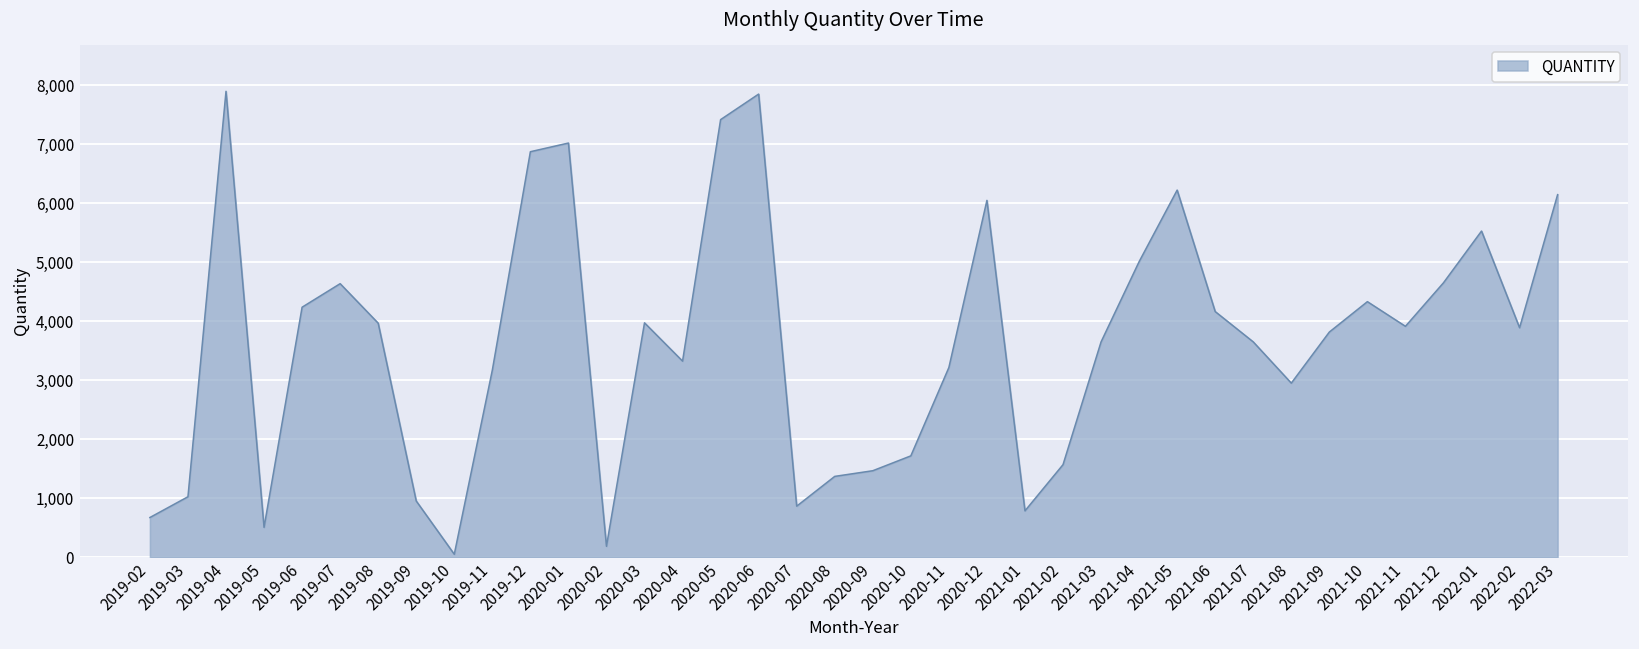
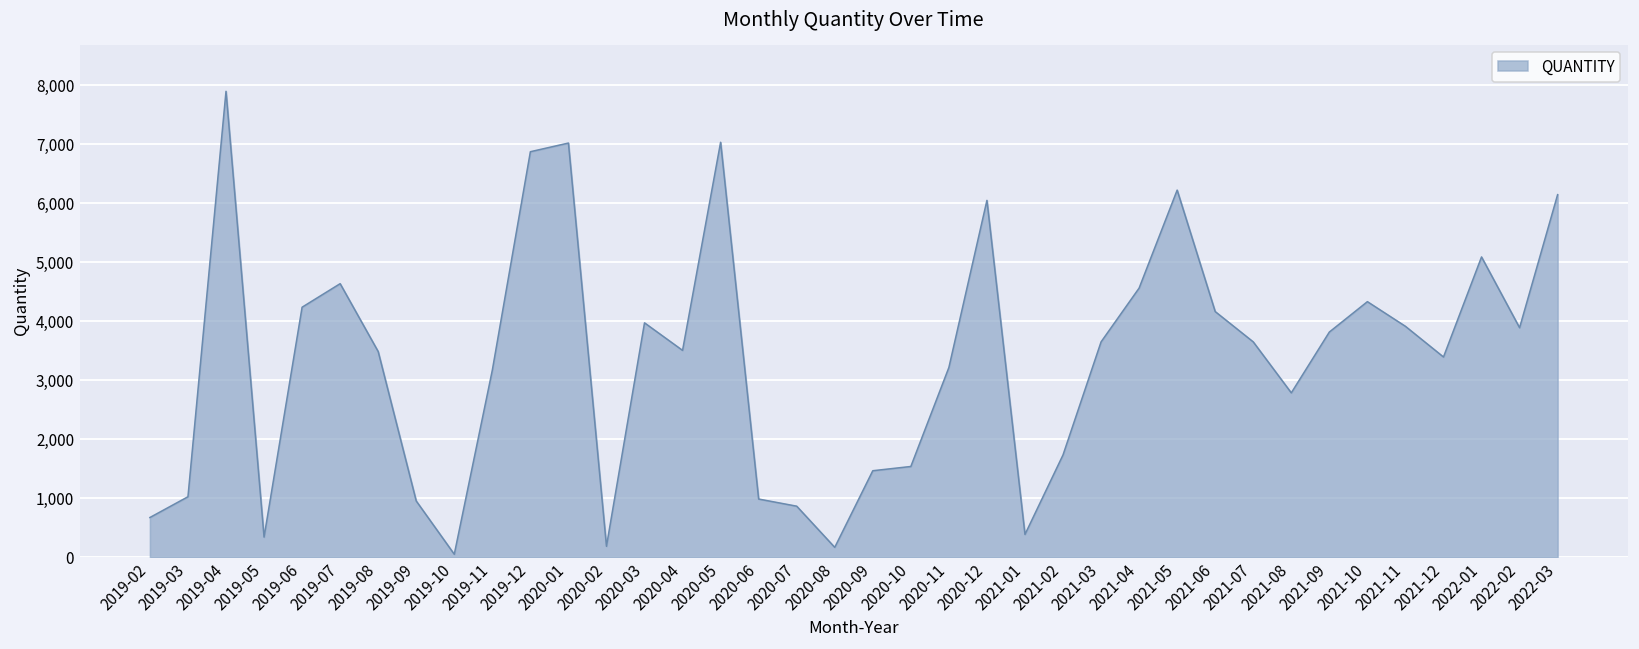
  {
    "2019-02": "700",
    "2019-03": "1,000",
    "2019-04": "7,900",
-   "2019-05": "500",
+   "2019-05": "300",
    "2019-06": "4,200",
    "2019-07": "4,600",
-   "2019-08": "4,000",
+   "2019-08": "3,500",
    "2019-09": "1,000",
    "2019-10": "0",
    "2019-11": "3,200",
    "2019-12": "6,900",
    "2020-01": "7,000",
    "2020-02": "200",
    "2020-03": "4,000",
-   "2020-04": "3,300",
-   "2020-05": "7,400",
-   "2020-06": "7,800",
+   "2020-04": "3,500",
+   "2020-05": "7,000",
+   "2020-06": "1,000",
    "2020-07": "900",
-   "2020-08": "1,400",
+   "2020-08": "200",
    "2020-09": "1,500",
-   "2020-10": "1,700",
+   "2020-10": "1,500",
    "2020-11": "3,200",
    "2020-12": "6,000",
-   "2021-01": "800",
-   "2021-02": "1,600",
+   "2021-01": "400",
+   "2021-02": "1,700",
    "2021-03": "3,600",
-   "2021-04": "5,000",
+   "2021-04": "4,600",
    "2021-05": "6,200",
    "2021-06": "4,200",
    "2021-07": "3,600",
-   "2021-08": "2,900",
+   "2021-08": "2,800",
    "2021-09": "3,800",
    "2021-10": "4,300",
    "2021-11": "3,900",
-   "2021-12": "4,700",
-   "2022-01": "5,500",
+   "2021-12": "3,400",
+   "2022-01": "5,100",
    "2022-02": "3,900",
    "2022-03": "6,100"
  }
